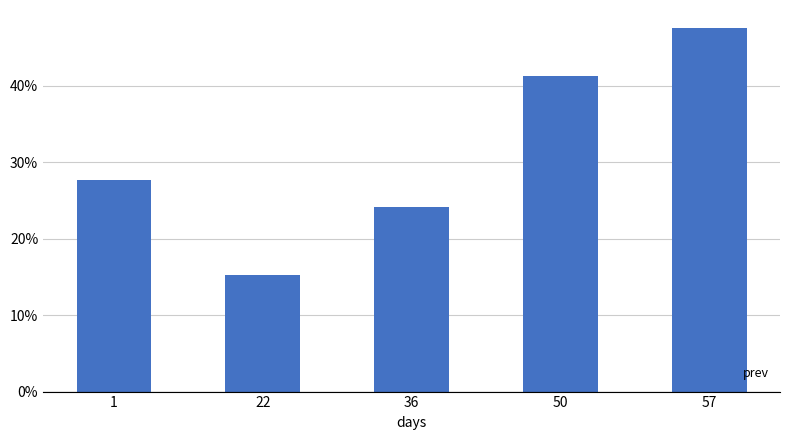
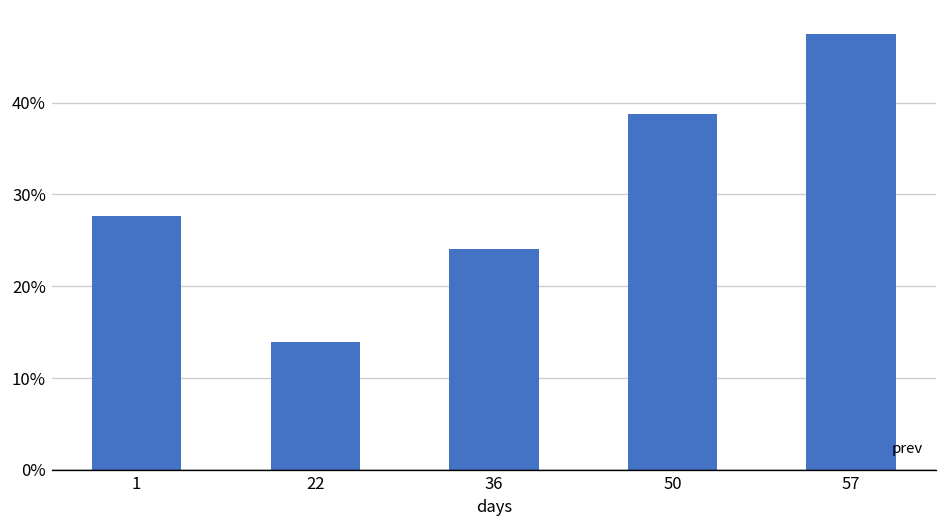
  {
    "1": "28%",
-   "22": "15%",
+   "22": "14%",
    "36": "24%",
-   "50": "41%",
+   "50": "39%",
    "57": "48%"
  }
